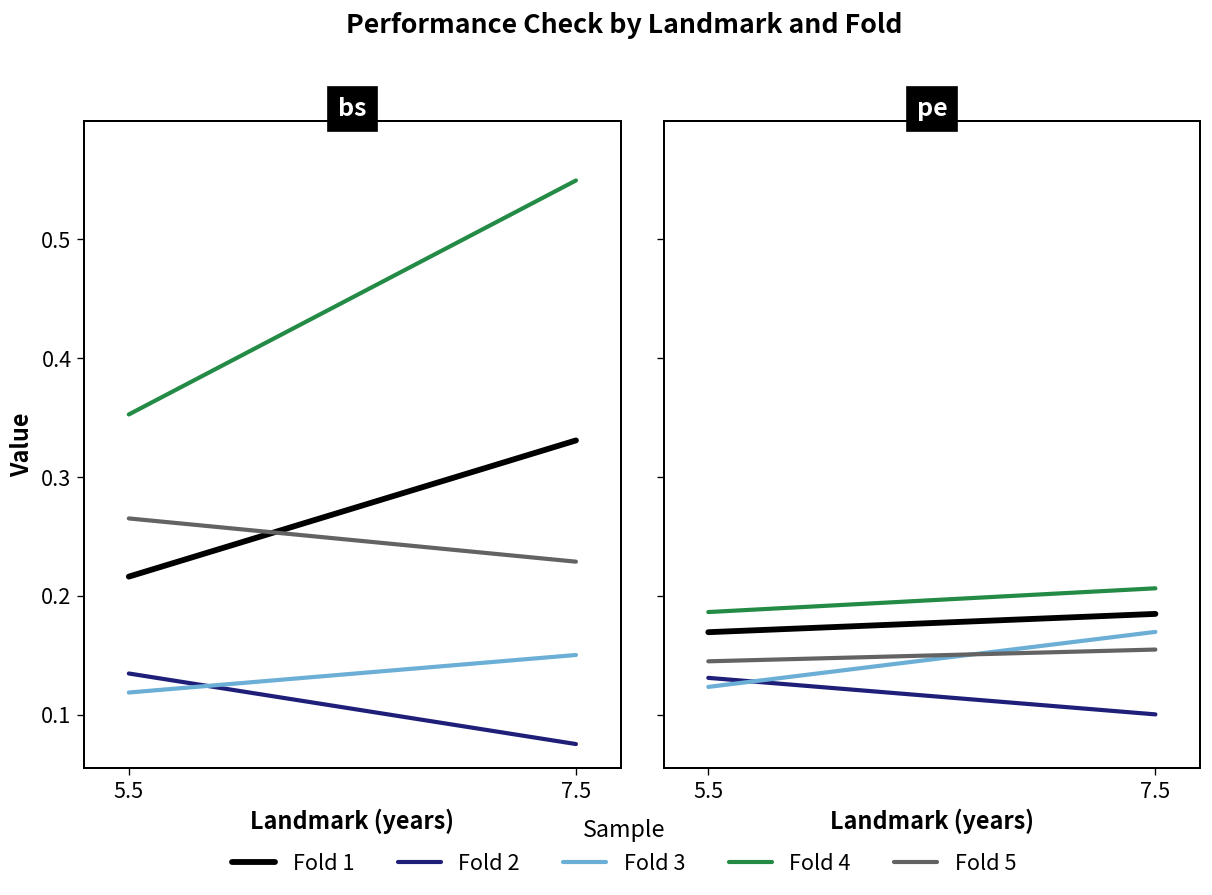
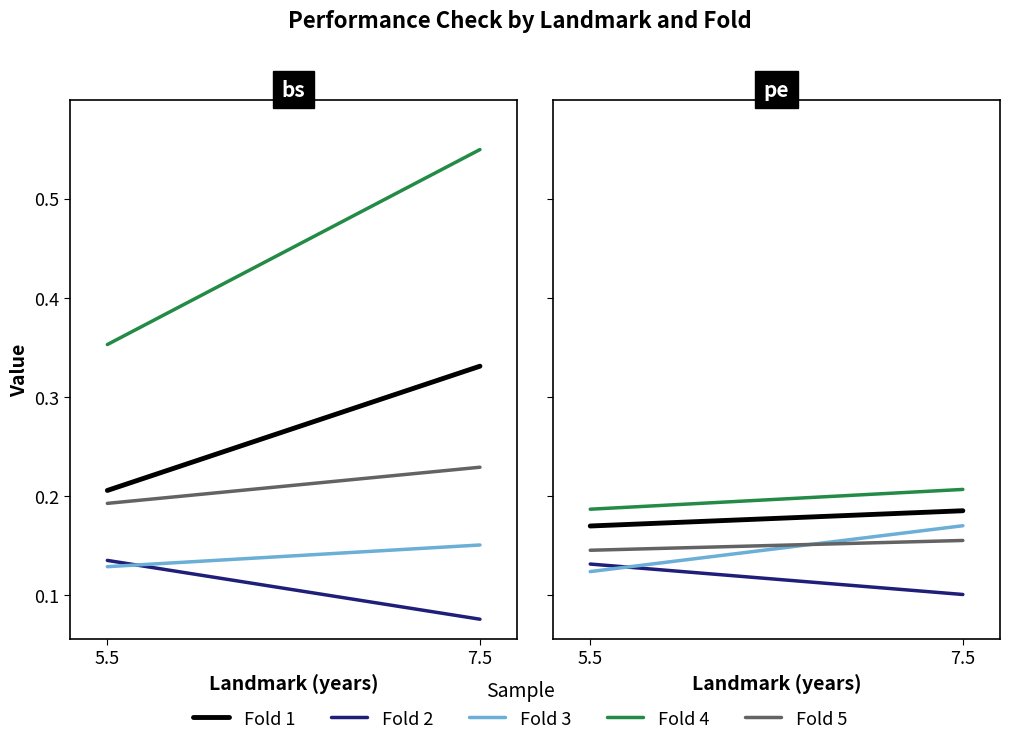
  {
    "bs": {
      "Fold 1": {
-       "5.5": 0.22,
+       "5.5": 0.21,
        "7.5": 0.33
      },
      "Fold 2": {
        "5.5": 0.13,
        "7.5": 0.08
      },
      "Fold 3": {
-       "5.5": 0.12,
+       "5.5": 0.13,
        "7.5": 0.15
      },
      "Fold 4": {
        "5.5": 0.35,
        "7.5": 0.55
      },
      "Fold 5": {
-       "5.5": 0.27,
+       "5.5": 0.19,
        "7.5": 0.23
      }
    }
  }
